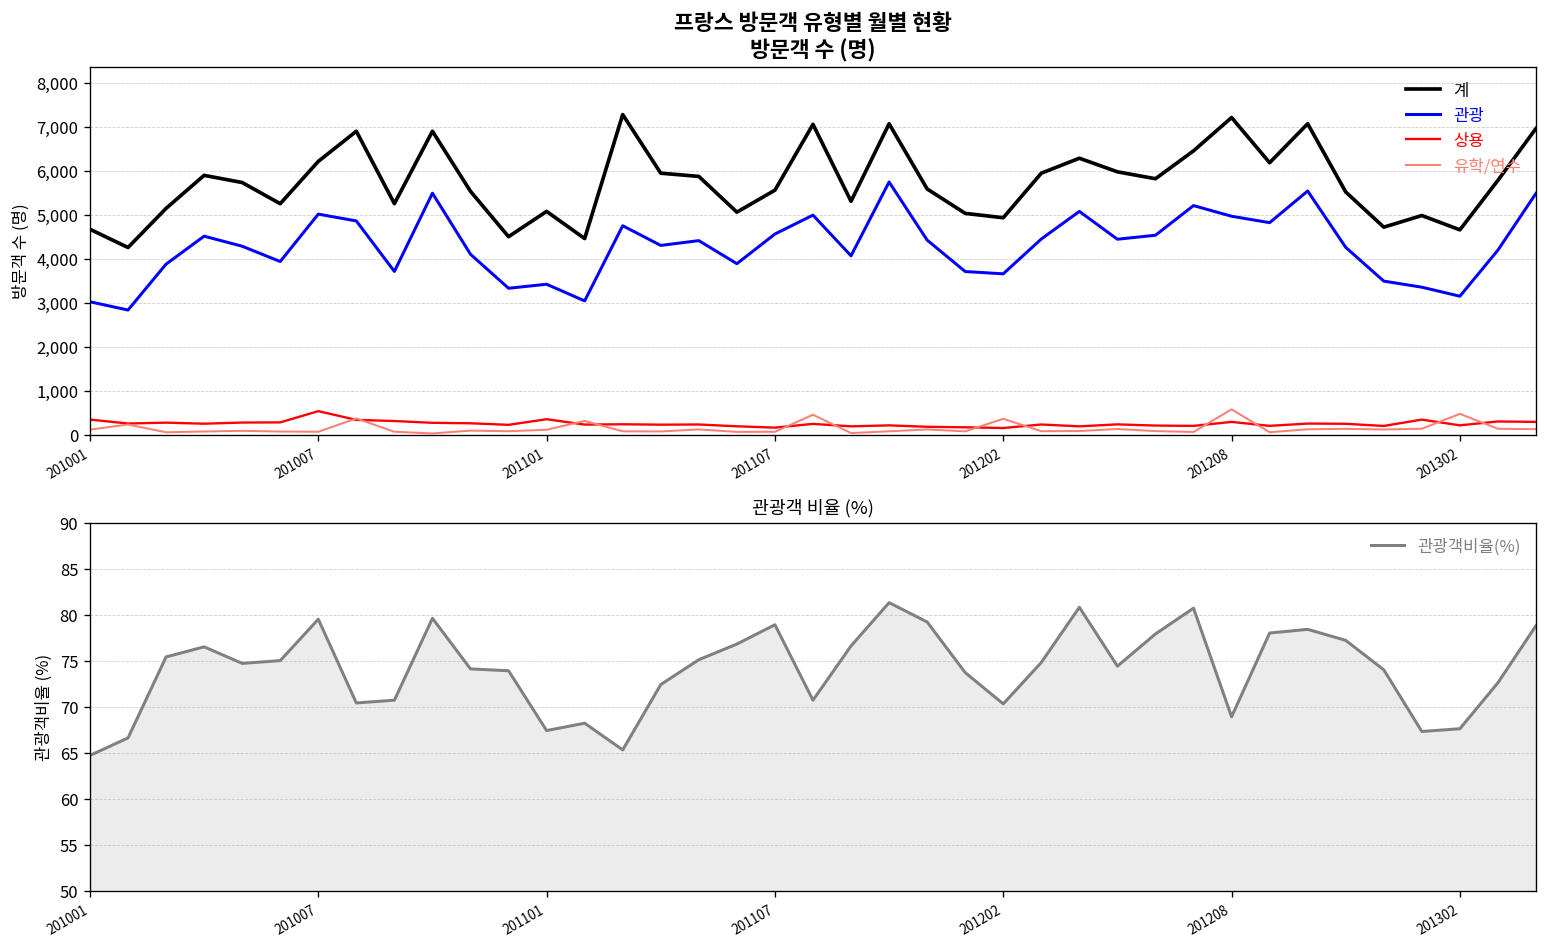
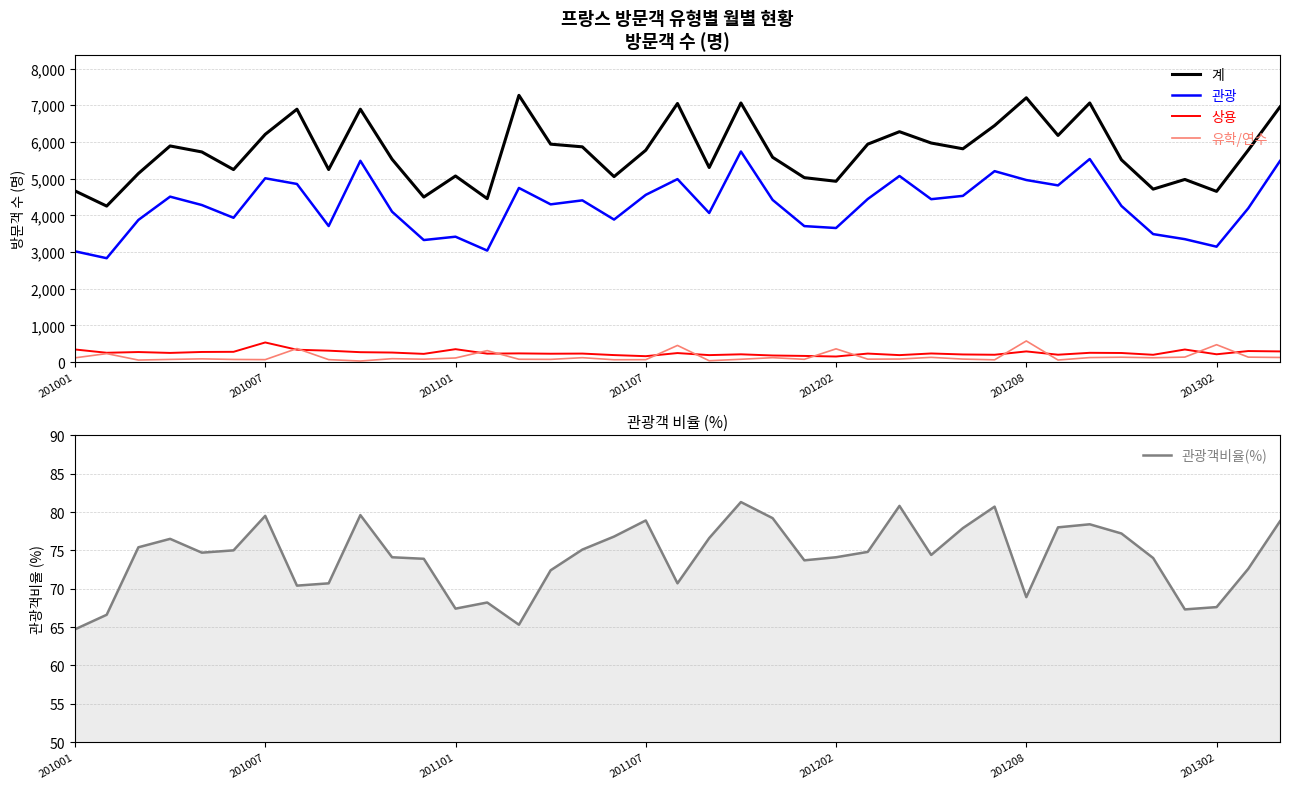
  {
    "프랑스 방문객 유형별 월별 현황 방문객 수 (명)": {
      "계": {
        "201001": "4,700",
        "201007": "6,200",
        "201101": "5,100",
-       "201107": "5,600",
+       "201107": "5,800",
        "201202": "4,900",
        "201208": "7,200",
        "201302": "4,700"
      },
      "관광": {
        "201001": "3,000",
        "201007": "5,000",
        "201101": "3,400",
        "201107": "4,600",
        "201202": "3,700",
        "201208": "5,000",
        "201302": "3,100"
      },
      "상용": {
        "201001": "300",
        "201007": "500",
        "201101": "400",
        "201107": "200",
        "201202": "200",
        "201208": "300",
        "201302": "200"
      },
      "유학/연수": {
        "201001": "100",
        "201007": "100",
        "201101": "100",
        "201107": "100",
        "201202": "400",
        "201208": "600",
        "201302": "500"
      }
    },
    "관광객 비율 (%)": {
      "201001": "65",
      "201007": "80",
      "201101": "67",
      "201107": "79",
-     "201202": "70",
+     "201202": "74",
      "201208": "69",
      "201302": "68"
    }
  }
